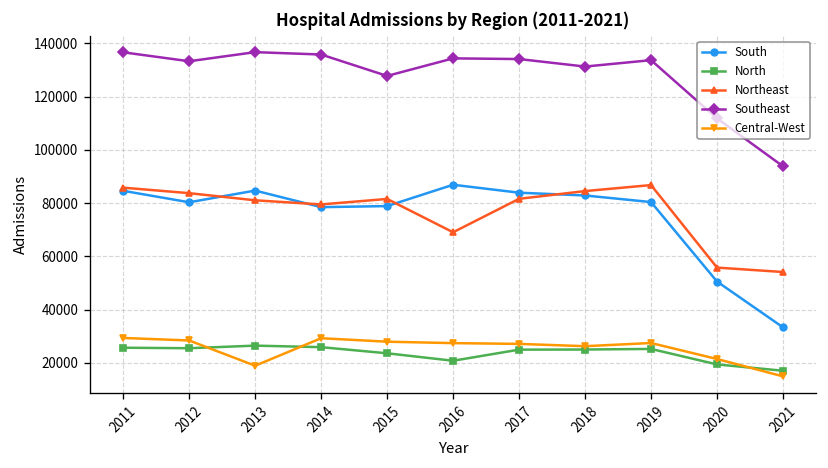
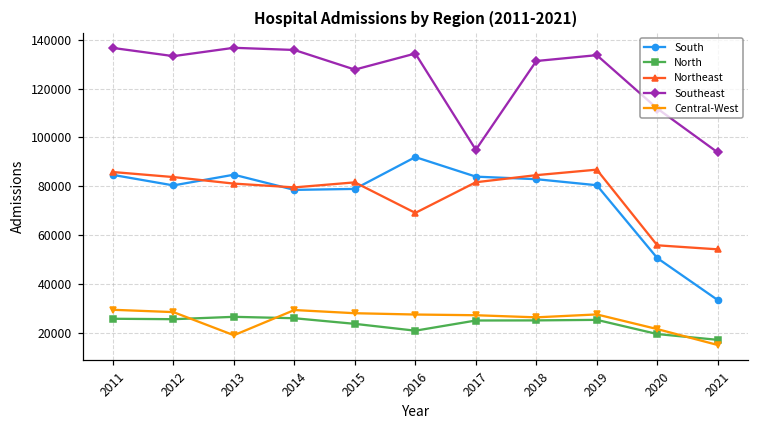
  {
    "South": {
      "2011": 85000,
      "2012": 80000,
      "2013": 85000,
      "2015": 79000,
-     "2016": 87000,
+     "2016": 92000,
      "2017": 84000,
      "2018": 83000,
      "2019": 80000,
      "2020": 51000,
      "2021": 33000
    },
    "North": {
      "2011": 26000,
      "2012": 26000,
      "2013": 26000,
      "2014": 26000,
      "2015": 24000,
      "2016": 21000,
      "2017": 25000,
      "2018": 25000,
      "2019": 25000,
      "2020": 19000,
      "2021": 17000
    },
    "Northeast": {
      "2011": 86000,
      "2012": 84000,
      "2013": 81000,
      "2015": 82000,
      "2016": 69000,
      "2017": 82000,
      "2018": 85000,
      "2019": 87000,
      "2020": 56000,
      "2021": 54000
    },
    "Southeast": {
      "2011": 137000,
      "2012": 133000,
      "2013": 137000,
      "2014": 136000,
      "2015": 128000,
      "2016": 134000,
-     "2017": 134000,
+     "2017": 95000,
      "2018": 131000,
      "2019": 134000,
      "2021": 94000
    },
    "Central-West": {
      "2011": 29000,
      "2012": 28000,
      "2013": 19000,
      "2014": 29000,
      "2015": 28000,
      "2016": 27000,
      "2017": 27000,
      "2018": 26000,
      "2019": 27000,
      "2020": 21000,
      "2021": 15000
    }
  }
